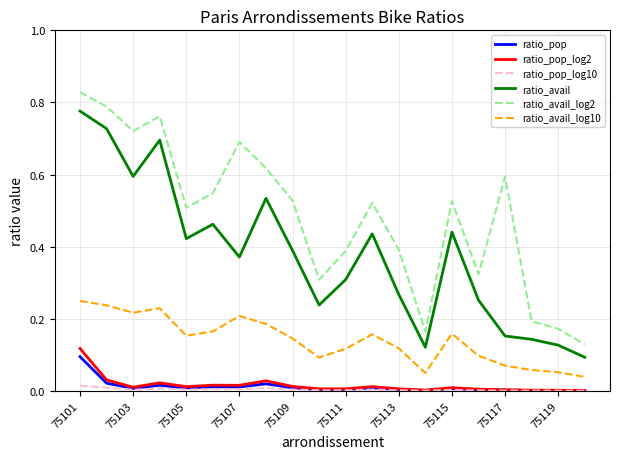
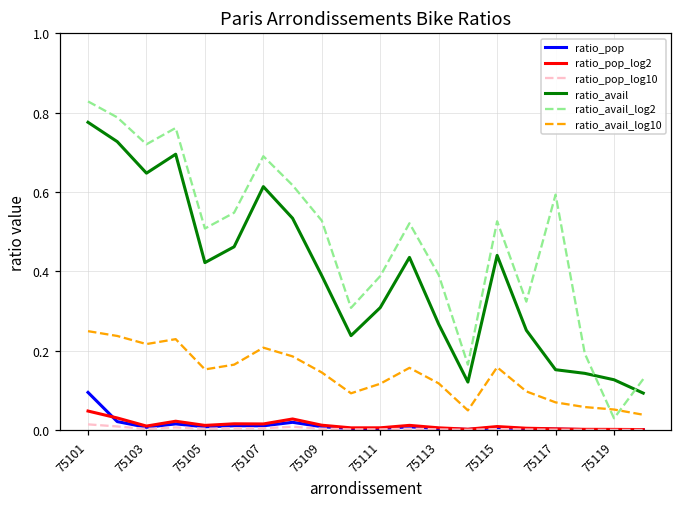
  {
    "ratio_pop": {
      "75101": 0.10
    },
    "ratio_pop_log2": {
-     "75101": 0.12
+     "75101": 0.05
    },
    "ratio_pop_log10": {
      "75101": 0.01
    },
    "ratio_avail": {
      "75101": 0.78,
-     "75103": 0.59,
+     "75103": 0.65,
      "75105": 0.42,
-     "75107": 0.37,
+     "75107": 0.61,
      "75109": 0.39,
      "75111": 0.31,
      "75113": 0.27,
      "75115": 0.44,
      "75117": 0.15,
      "75119": 0.13
    },
    "ratio_avail_log2": {
      "75101": 0.83,
      "75103": 0.72,
      "75105": 0.51,
      "75107": 0.69,
      "75109": 0.53,
      "75111": 0.39,
      "75113": 0.39,
      "75115": 0.53,
      "75117": 0.59,
-     "75119": 0.17
+     "75119": 0.03
    },
    "ratio_avail_log10": {
      "75101": 0.25,
      "75103": 0.22,
      "75105": 0.15,
      "75107": 0.21,
      "75109": 0.15,
      "75111": 0.12,
      "75113": 0.12,
      "75115": 0.16,
      "75117": 0.07,
      "75119": 0.05
    }
  }
